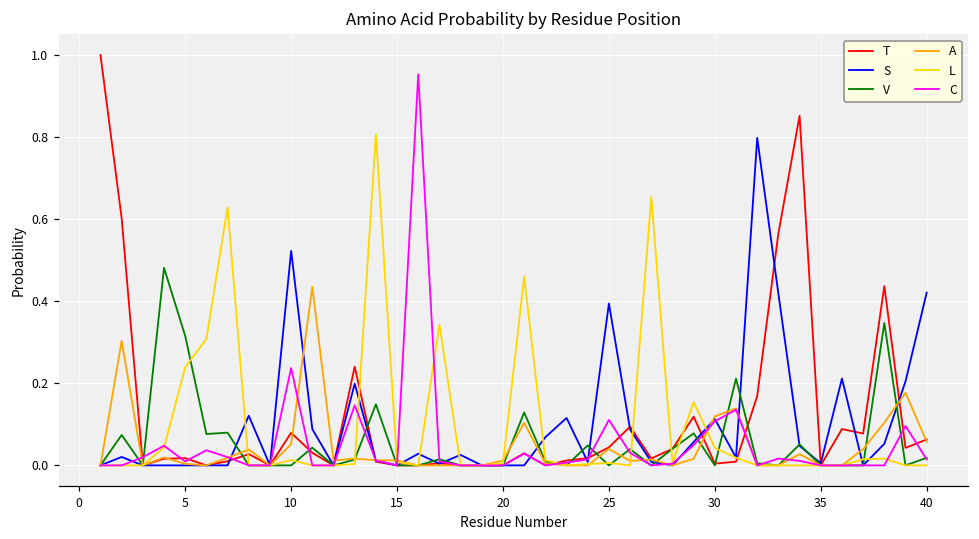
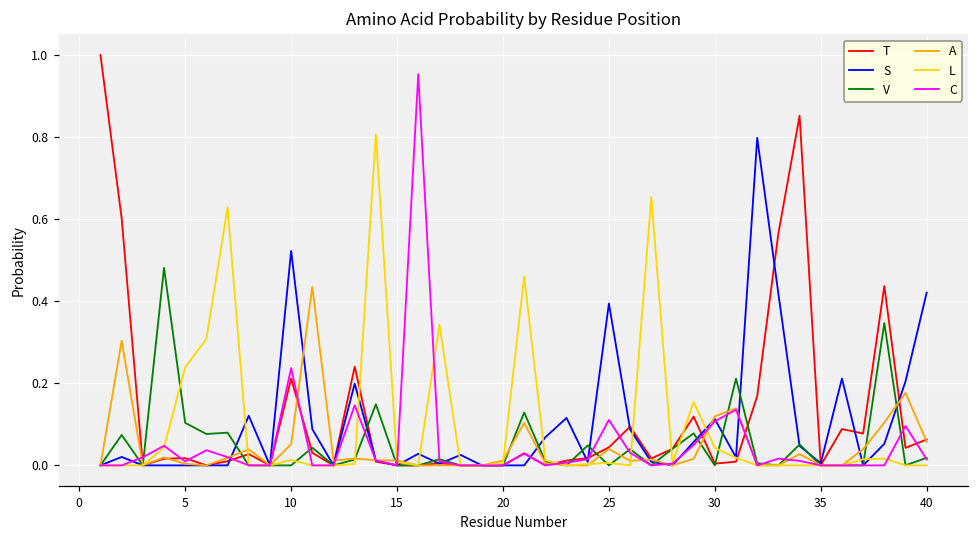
  {
    "T": {
      "5": 0.02,
-     "10": 0.08
+     "10": 0.21
    },
    "S": {
      "10": 0.52,
      "25": 0.39,
      "40": 0.42
    },
    "V": {
-     "5": 0.32,
+     "5": 0.10,
      "10": 0.00
    },
    "C": {
      "10": 0.24,
      "25": 0.11
    }
  }
